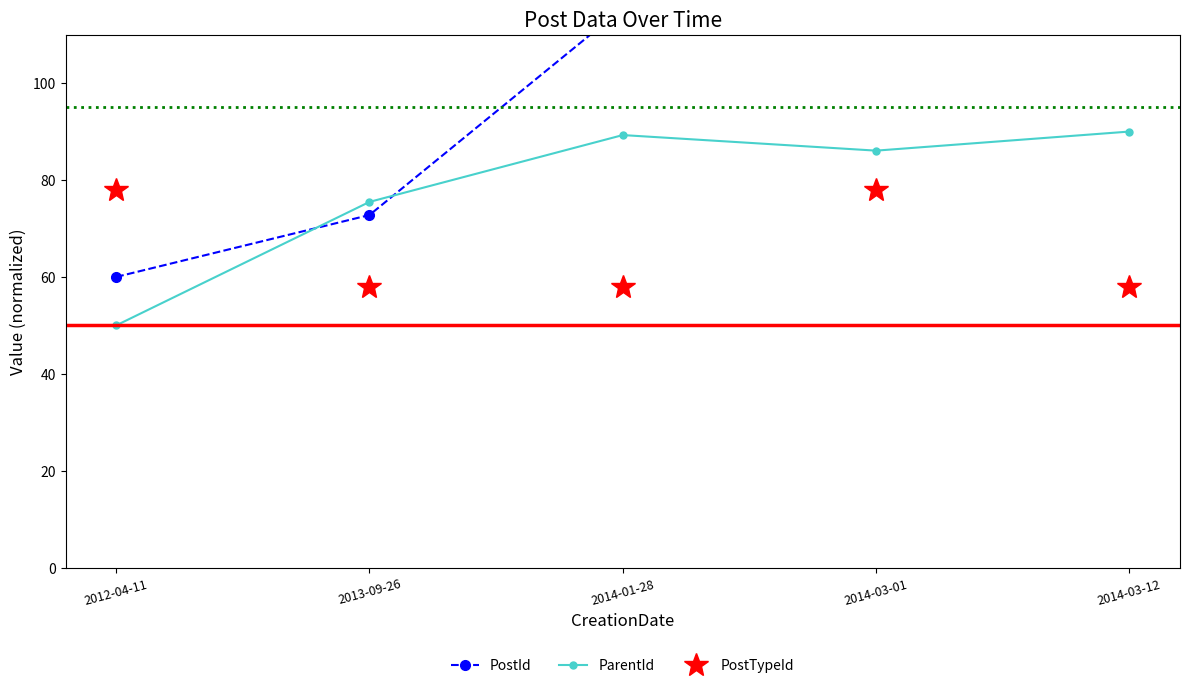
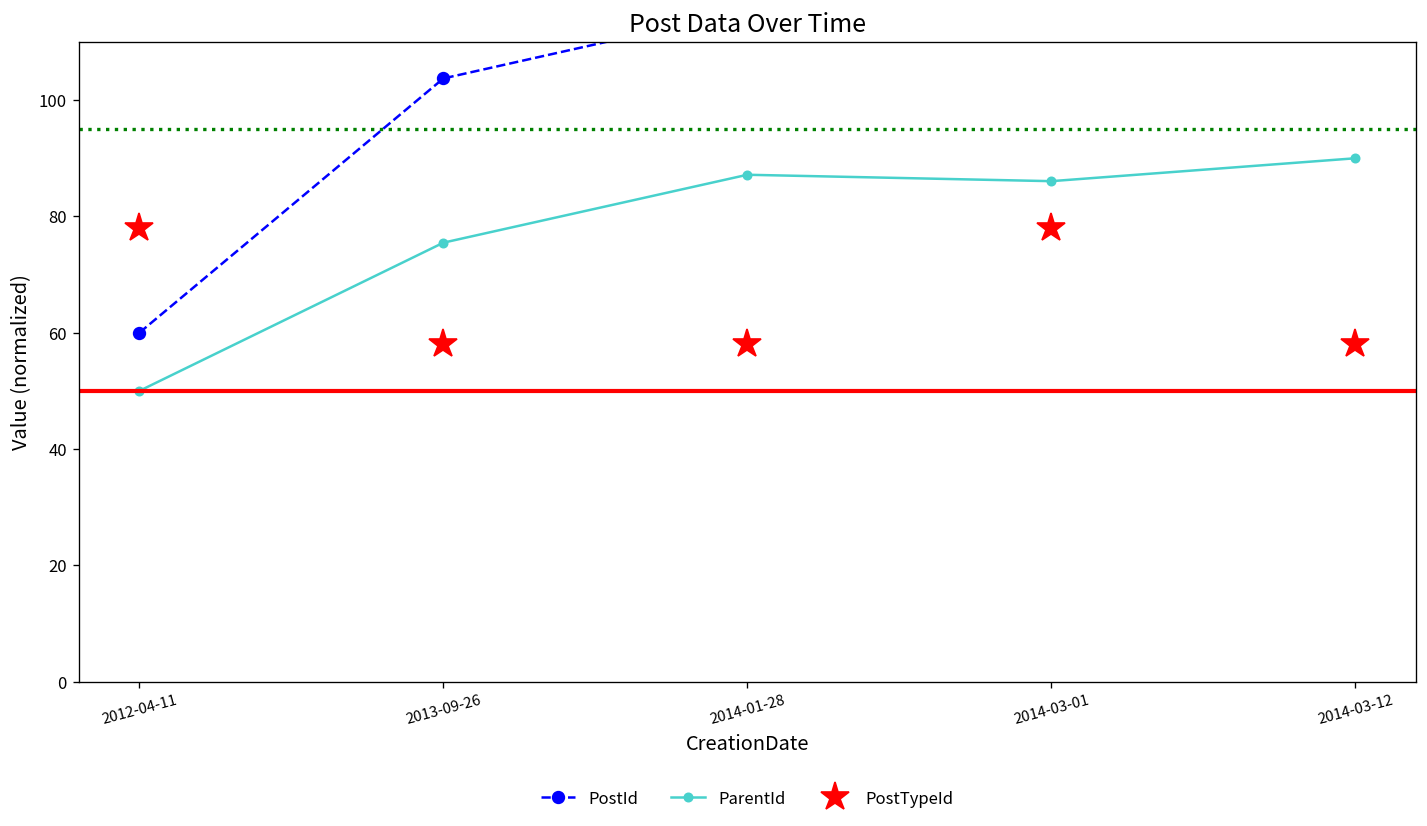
  {
    "PostId": {
      "2012-04-11": 60,
-     "2013-09-26": 73
+     "2013-09-26": 104
    },
    "ParentId": {
      "2012-04-11": 50,
      "2013-09-26": 75,
-     "2014-01-28": 89,
+     "2014-01-28": 87,
      "2014-03-01": 86,
      "2014-03-12": 90
    },
    "PostTypeId": {
      "2012-04-11": 78,
      "2013-09-26": 58,
      "2014-01-28": 58,
      "2014-03-01": 78,
      "2014-03-12": 58
    }
  }
